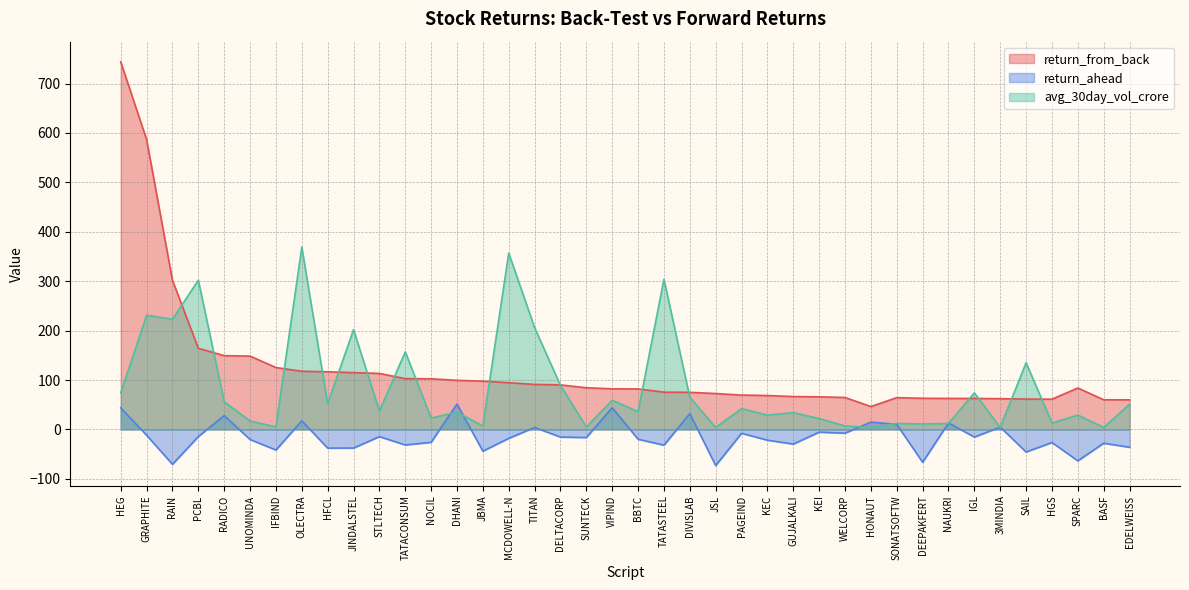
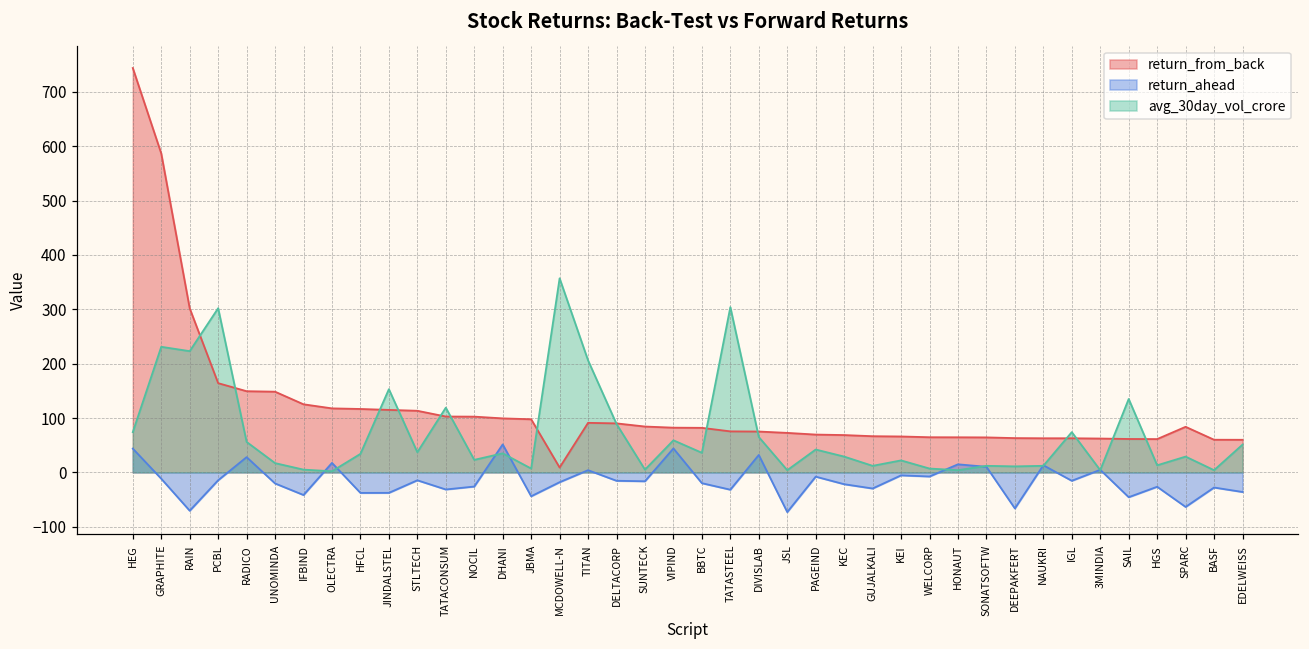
  {
    "return_from_back": {
      "HEG": 740,
      "GRAPHITE": 590,
      "RAIN": 300,
      "PCBL": 160,
      "RADICO": 150,
      "UNOMINDA": 150,
      "IFBIND": 130,
      "OLECTRA": 120,
      "HFCL": 120,
      "JINDALSTEL": 110,
      "STLTECH": 110,
      "TATACONSUM": 100,
      "NOCIL": 100,
      "DHANI": 100,
      "JBMA": 100,
-     "MCDOWELL-N": 90,
+     "MCDOWELL-N": 10,
      "TITAN": 90,
      "SUNTECK": 80,
      "VIPIND": 80,
      "BBTC": 80,
      "TATASTEEL": 80,
      "DIVISLAB": 80,
      "JSL": 70,
      "PAGEIND": 70,
      "KEC": 70,
      "GUJALKALI": 70,
      "KEI": 70,
      "WELCORP": 60,
-     "HONAUT": 50,
+     "HONAUT": 60,
      "SONATSOFTW": 60,
      "DEEPAKFERT": 60,
      "NAUKRI": 60,
      "IGL": 60,
      "3MINDIA": 60,
      "SAIL": 60,
      "HGS": 60,
      "SPARC": 80,
      "BASF": 60,
      "EDELWEISS": 60
    },
    "avg_30day_vol_crore": {
      "HEG": 70,
      "GRAPHITE": 230,
      "RAIN": 220,
      "PCBL": 300,
      "RADICO": 60,
      "UNOMINDA": 20,
-     "OLECTRA": 370,
-     "HFCL": 50,
-     "JINDALSTEL": 200,
+     "OLECTRA": 0,
+     "HFCL": 30,
+     "JINDALSTEL": 150,
      "STLTECH": 40,
-     "TATACONSUM": 160,
+     "TATACONSUM": 120,
      "NOCIL": 20,
      "DHANI": 40,
      "JBMA": 10,
      "MCDOWELL-N": 360,
      "TITAN": 210,
      "VIPIND": 60,
      "BBTC": 40,
      "TATASTEEL": 300,
      "DIVISLAB": 70,
      "PAGEIND": 40,
      "KEC": 30,
-     "GUJALKALI": 30,
+     "GUJALKALI": 10,
      "KEI": 20,
      "WELCORP": 10,
      "HONAUT": 0,
      "DEEPAKFERT": 10,
      "IGL": 70,
      "SAIL": 140,
      "HGS": 10,
      "SPARC": 30,
      "EDELWEISS": 50
    }
  }
